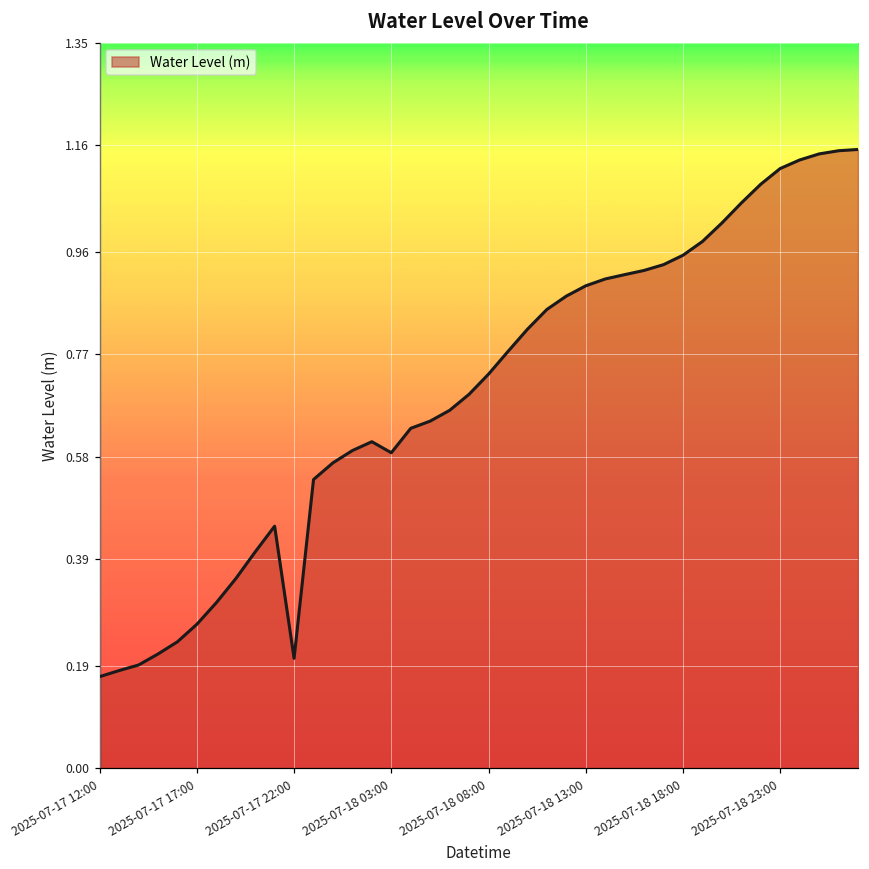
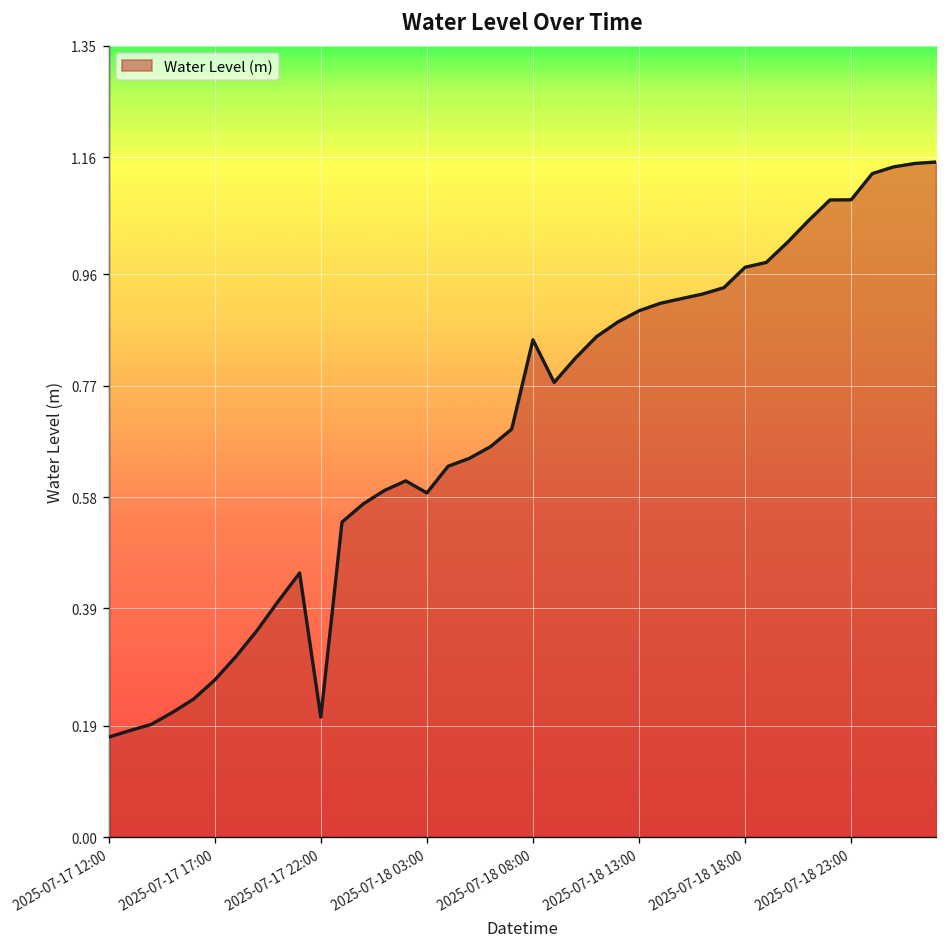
  {
    "2025-07-17 12:00": 0.17,
    "2025-07-17 17:00": 0.27,
    "2025-07-17 22:00": 0.20,
    "2025-07-18 03:00": 0.59,
-   "2025-07-18 08:00": 0.73,
+   "2025-07-18 08:00": 0.85,
    "2025-07-18 13:00": 0.90,
-   "2025-07-18 18:00": 0.95,
-   "2025-07-18 23:00": 1.12
+   "2025-07-18 18:00": 0.97,
+   "2025-07-18 23:00": 1.09
  }
